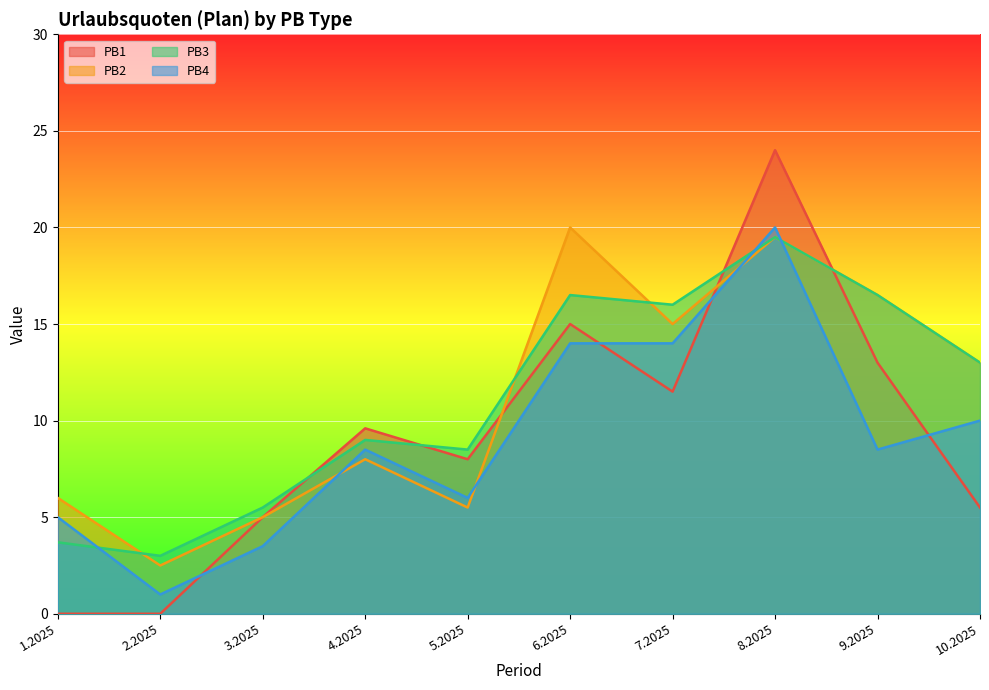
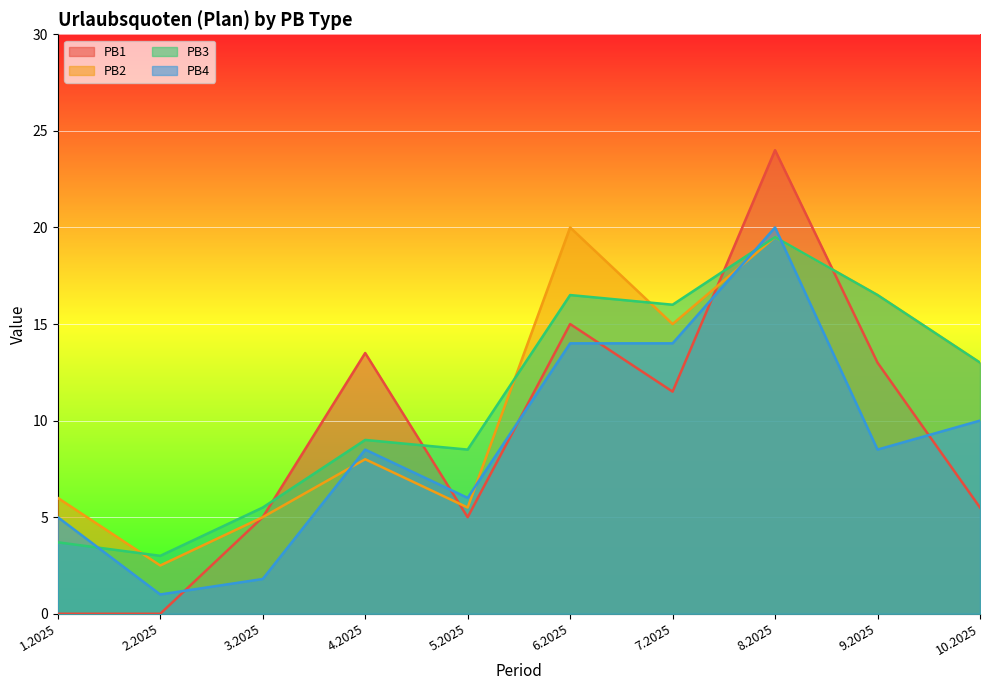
  {
    "PB1": {
      "1.2025": 0.0,
      "2.2025": 0.0,
-     "4.2025": 9.6,
-     "5.2025": 8,
+     "4.2025": 13.5,
+     "5.2025": 5,
      "6.2025": 15.0,
      "7.2025": 11.5,
      "8.2025": 24.0,
      "9.2025": 13.0,
      "10.2025": 5.5
    },
    "PB2": {
      "1.2025": 6.0,
      "2.2025": 2.5,
      "4.2025": 8.0,
      "5.2025": 5.5,
      "6.2025": 20.0,
      "7.2025": 15.0
    },
    "PB3": {
      "1.2025": 3.7,
      "2.2025": 3.0,
      "3.2025": 5.5,
      "4.2025": 9.0,
      "5.2025": 8.5,
      "6.2025": 16.5,
      "7.2025": 16.0
    },
    "PB4": {
      "1.2025": 5.0,
      "2.2025": 1.0,
-     "3.2025": 3.5,
+     "3.2025": 1.8,
      "4.2025": 8.5,
      "5.2025": 6.0,
      "6.2025": 14.0,
      "7.2025": 14.0,
      "8.2025": 20.0,
      "9.2025": 8.5,
      "10.2025": 10.0
    }
  }
